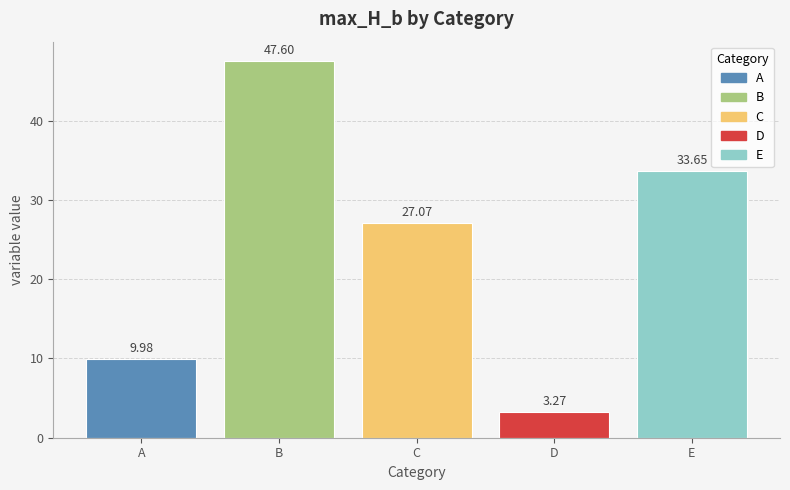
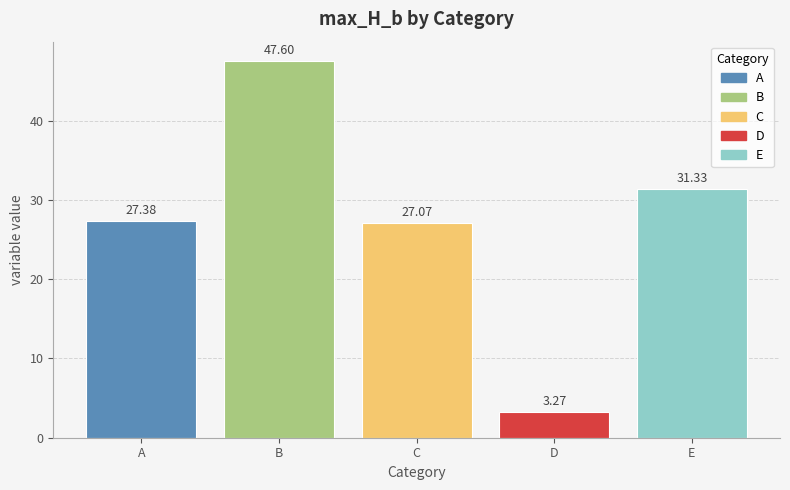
  {
-   "A": 9.98,
+   "A": 27.38,
    "B": 47.60,
    "C": 27.07,
    "D": 3.27,
-   "E": 33.65
+   "E": 31.33
  }
